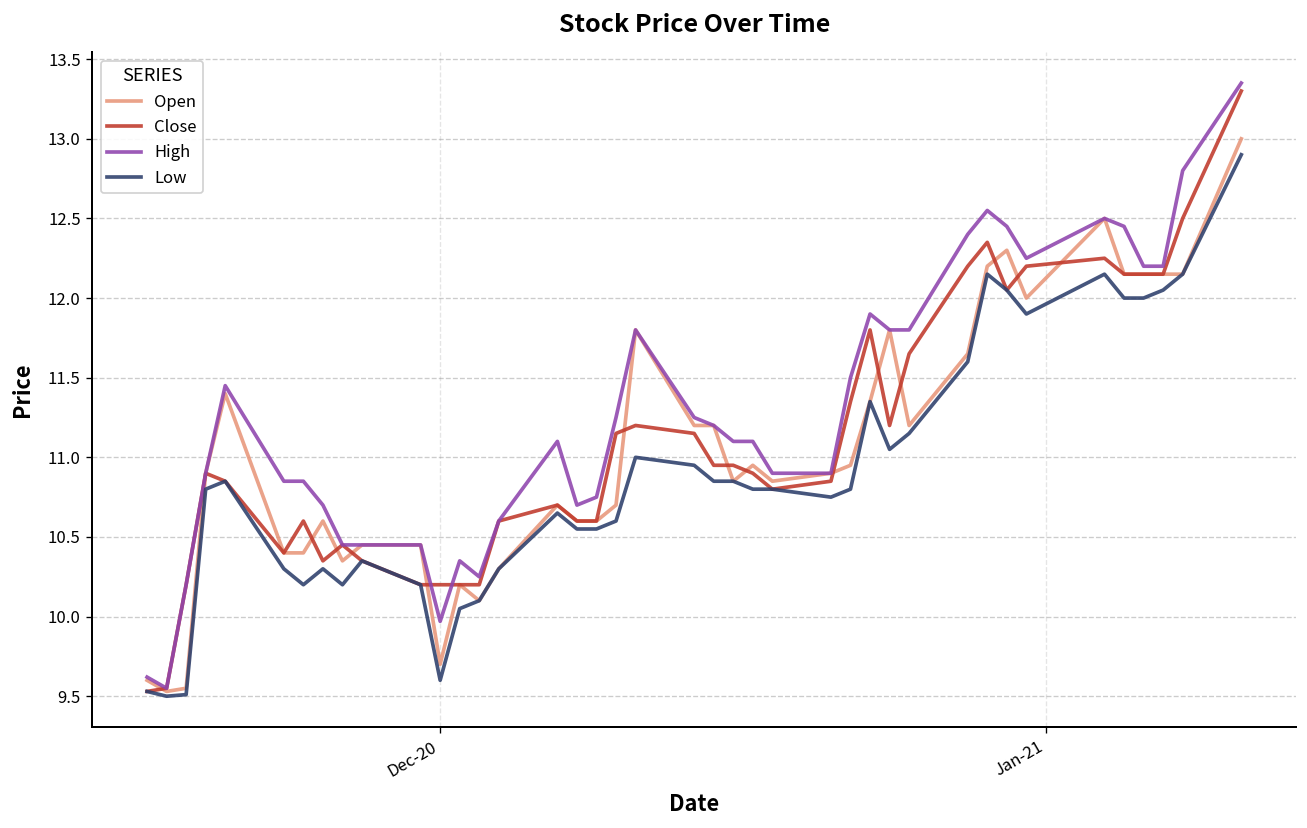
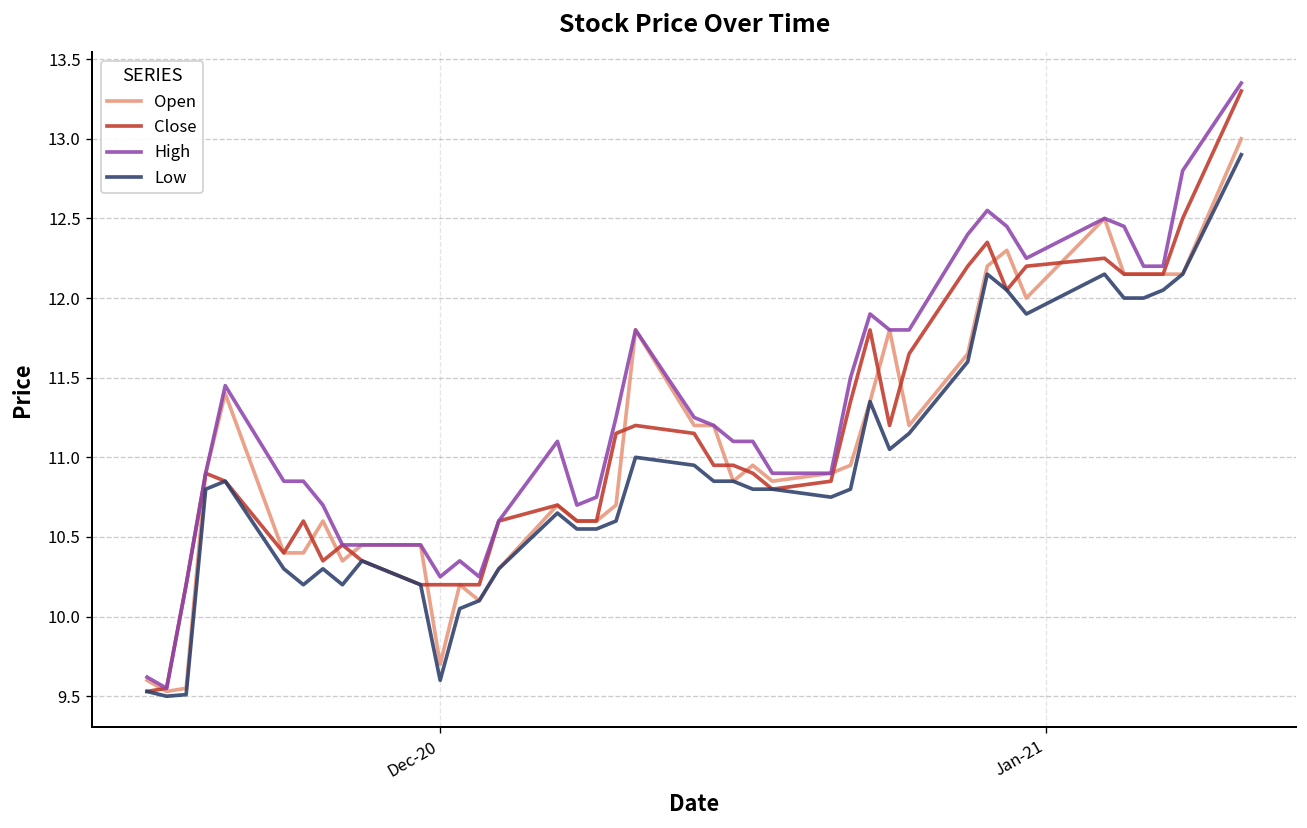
  {
    "Open": {
      "Dec-20": 9.70
    },
    "Close": {
      "Dec-20": 10.20
    },
    "High": {
-     "Dec-20": 9.97
+     "Dec-20": 10.25
    },
    "Low": {
      "Dec-20": 9.60
    }
  }
